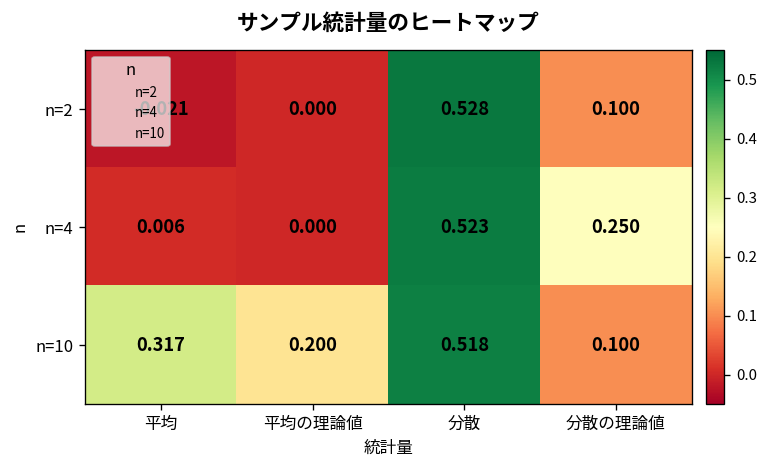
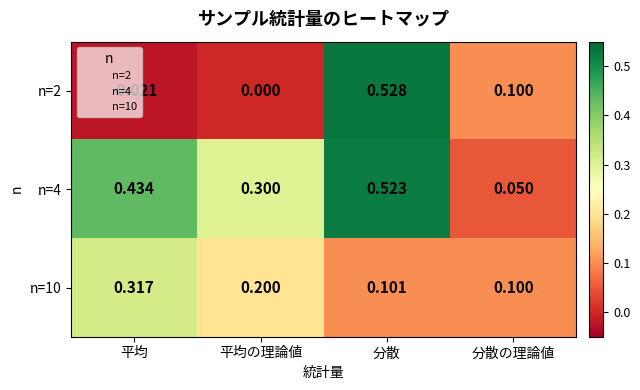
  {
    "n=2": {
      "平均の理論値": 0.000,
      "分散": 0.528,
      "分散の理論値": 0.100
    },
    "n=4": {
-     "平均": 0.006,
-     "平均の理論値": 0.000,
+     "平均": 0.434,
+     "平均の理論値": 0.300,
      "分散": 0.523,
-     "分散の理論値": 0.250
+     "分散の理論値": 0.050
    },
    "n=10": {
      "平均": 0.317,
      "平均の理論値": 0.200,
-     "分散": 0.518,
+     "分散": 0.101,
      "分散の理論値": 0.100
    }
  }
